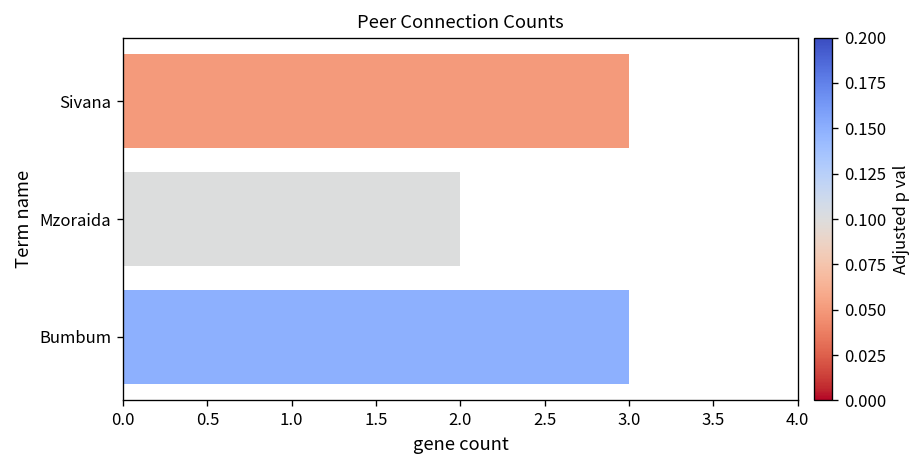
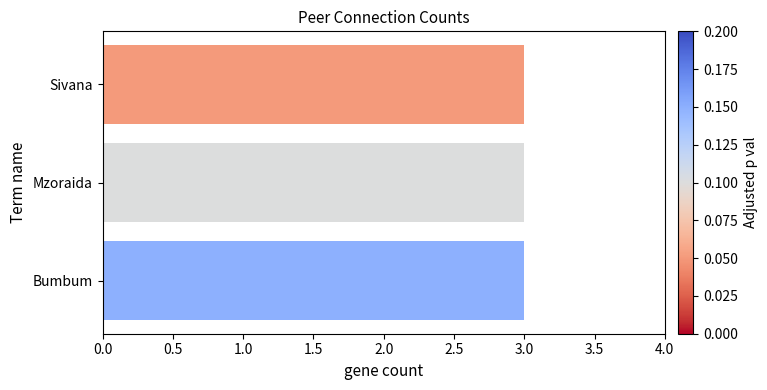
  {
    "Sivana": 3,
-   "Mzoraida": 2,
+   "Mzoraida": 3,
    "Bumbum": 3
  }
